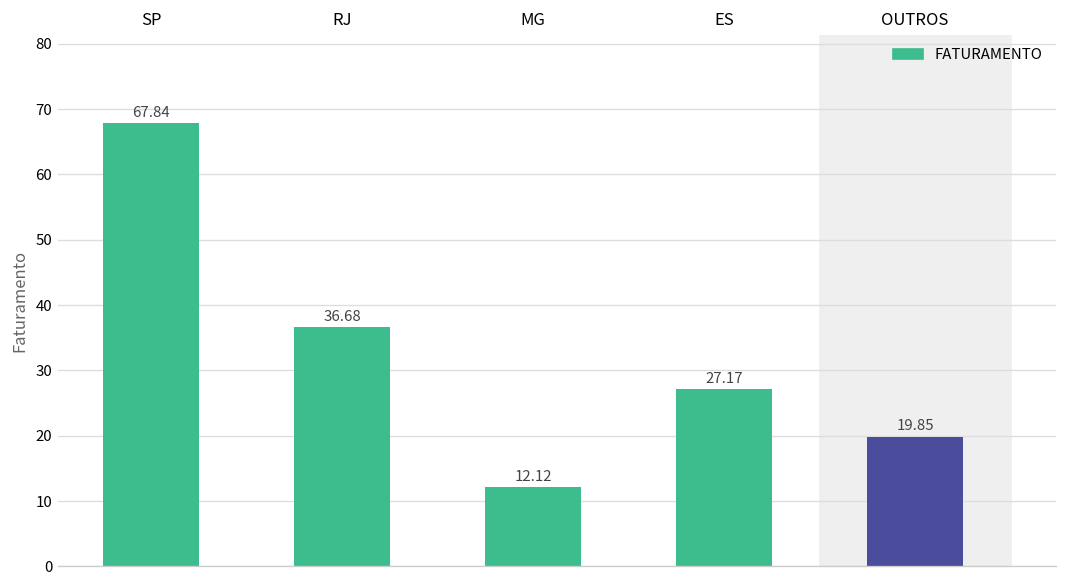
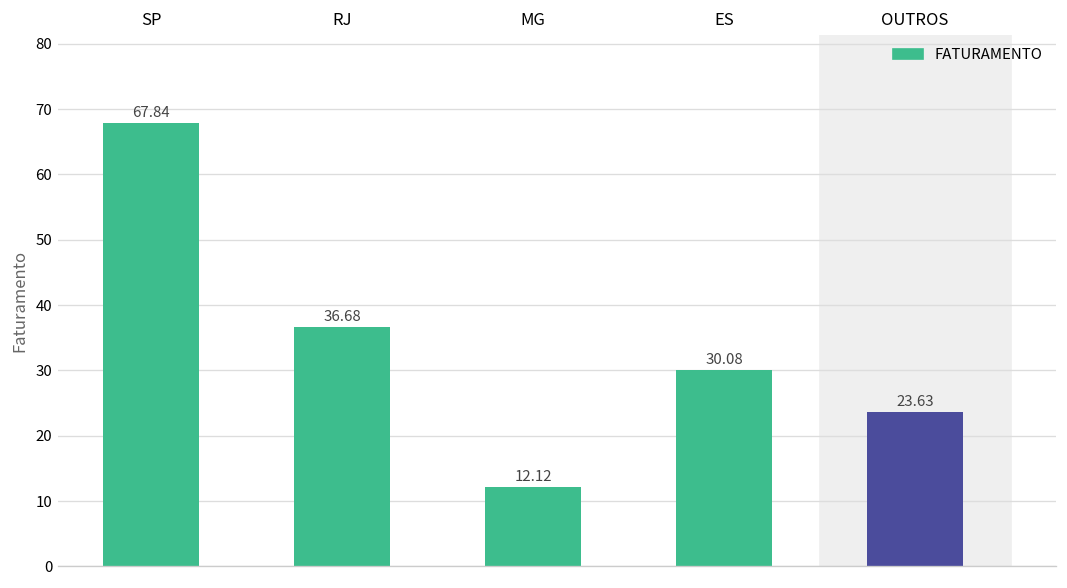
  {
    "SP": 67.84,
    "RJ": 36.68,
    "MG": 12.12,
-   "ES": 27.17,
-   "OUTROS": 19.85
+   "ES": 30.08,
+   "OUTROS": 23.63
  }
